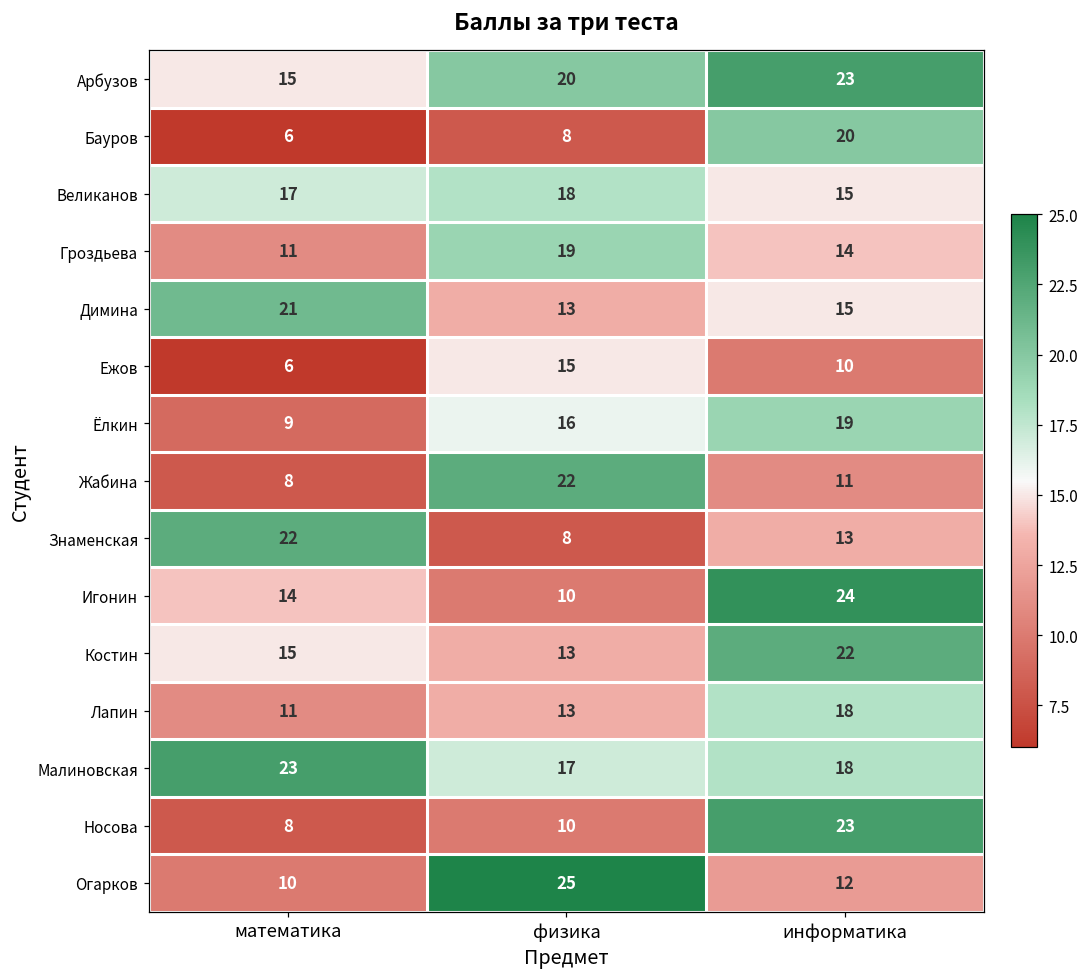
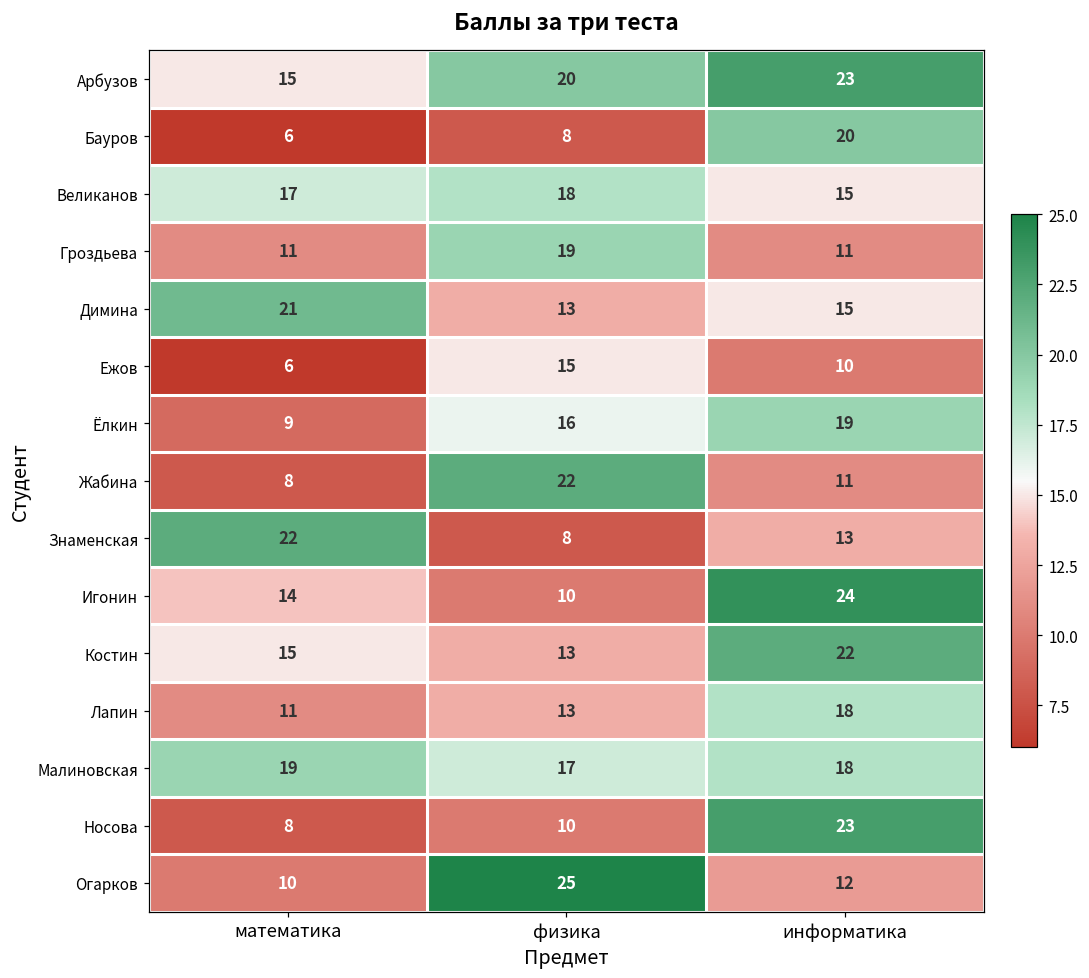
  {
    "Арбузов": {
      "математика": 15,
      "физика": 20,
      "информатика": 23
    },
    "Бауров": {
      "математика": 6,
      "физика": 8,
      "информатика": 20
    },
    "Великанов": {
      "математика": 17,
      "физика": 18,
      "информатика": 15
    },
    "Гроздьева": {
      "математика": 11,
      "физика": 19,
-     "информатика": 14
+     "информатика": 11
    },
    "Димина": {
      "математика": 21,
      "физика": 13,
      "информатика": 15
    },
    "Ежов": {
      "математика": 6,
      "физика": 15,
      "информатика": 10
    },
    "Ёлкин": {
      "математика": 9,
      "физика": 16,
      "информатика": 19
    },
    "Жабина": {
      "математика": 8,
      "физика": 22,
      "информатика": 11
    },
    "Знаменская": {
      "математика": 22,
      "физика": 8,
      "информатика": 13
    },
    "Игонин": {
      "математика": 14,
      "физика": 10,
      "информатика": 24
    },
    "Костин": {
      "математика": 15,
      "физика": 13,
      "информатика": 22
    },
    "Лапин": {
      "математика": 11,
      "физика": 13,
      "информатика": 18
    },
    "Малиновская": {
-     "математика": 23,
+     "математика": 19,
      "физика": 17,
      "информатика": 18
    },
    "Носова": {
      "математика": 8,
      "физика": 10,
      "информатика": 23
    },
    "Огарков": {
      "математика": 10,
      "физика": 25,
      "информатика": 12
    }
  }
